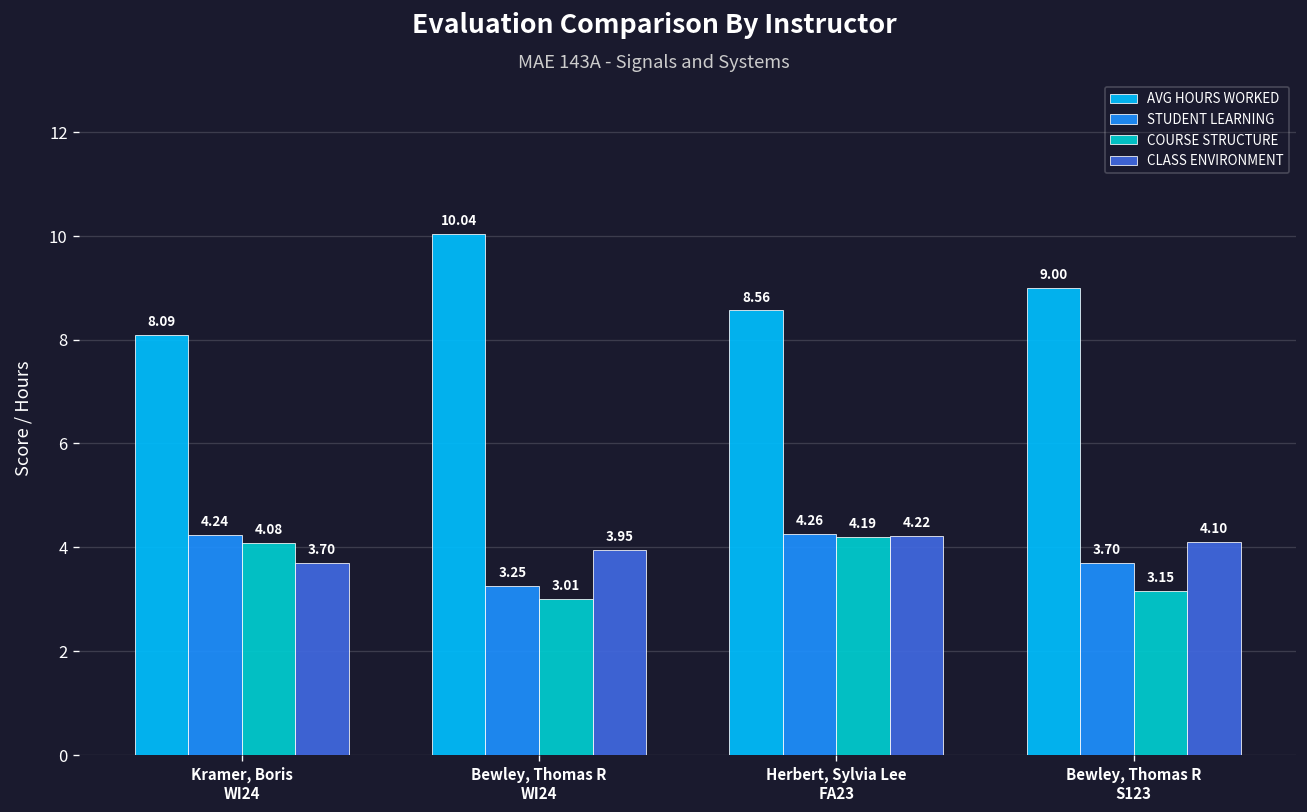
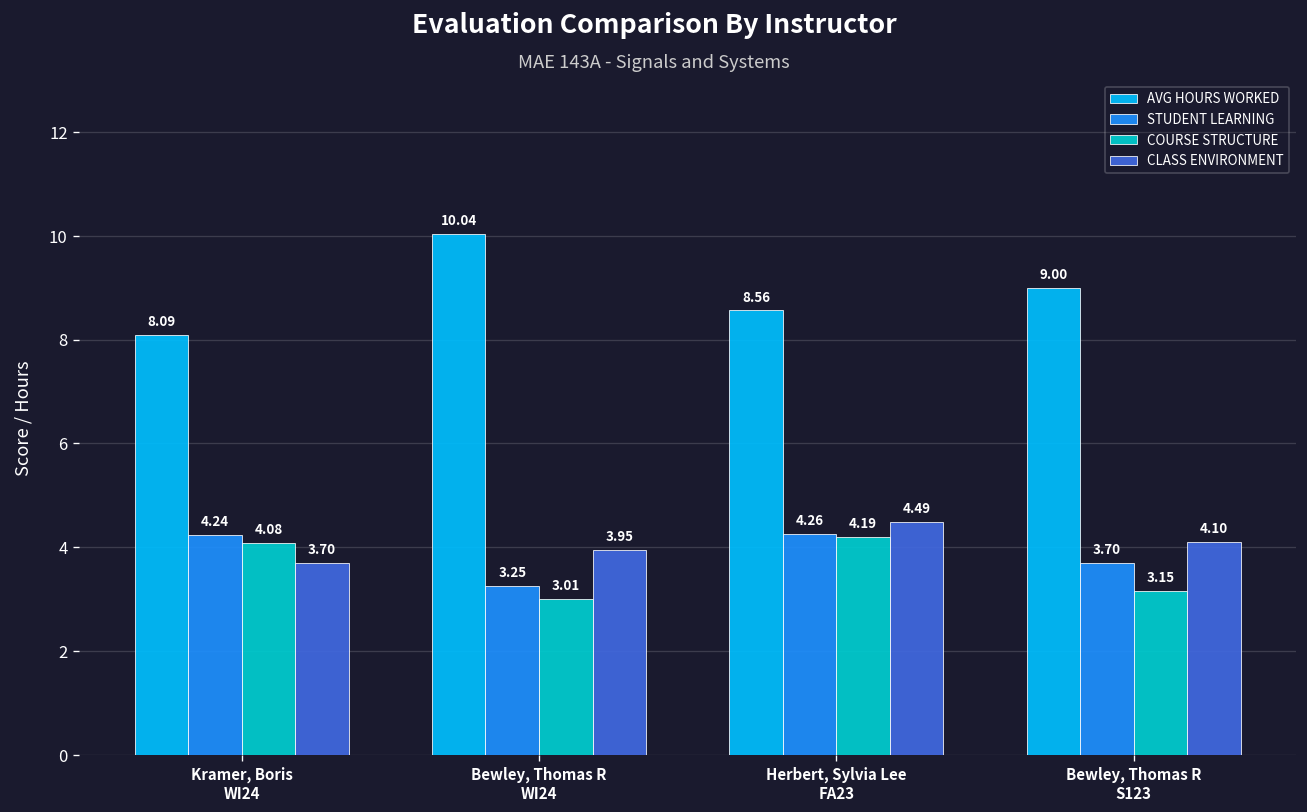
  {
    "CLASS ENVIRONMENT": {
      "Kramer, Boris WI24": 3.70,
      "Bewley, Thomas R WI24": 3.95,
-     "Herbert, Sylvia Lee FA23": 4.22,
+     "Herbert, Sylvia Lee FA23": 4.49,
      "Bewley, Thomas R S123": 4.10
    }
  }
